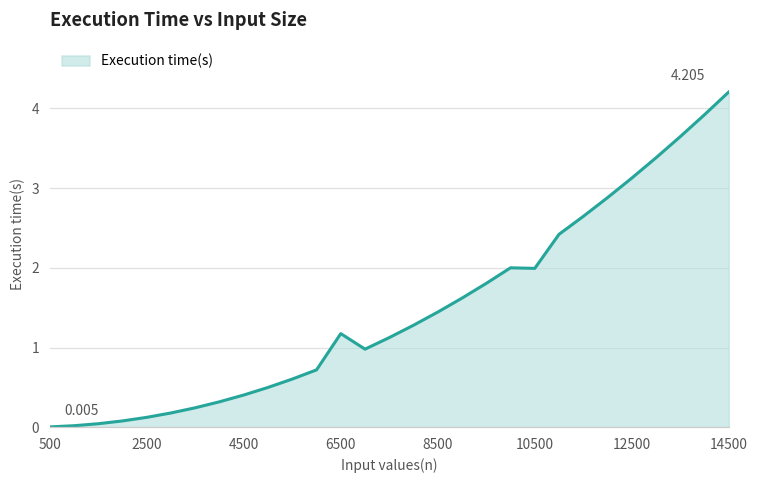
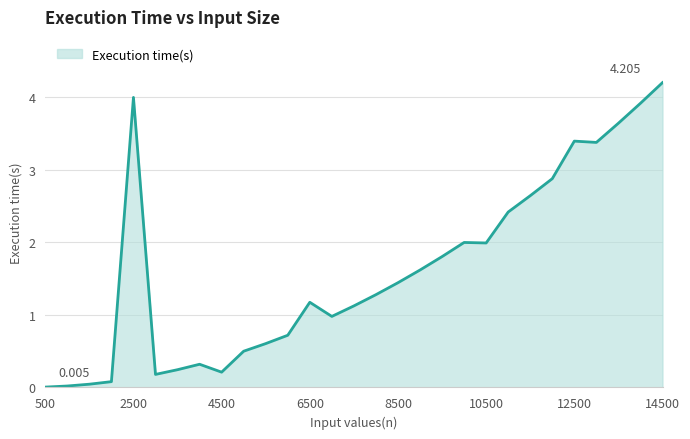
  {
-   "2500": 0.1,
-   "4500": 0.4,
+   "2500": 4.0,
+   "4500": 0.2,
    "6500": 1.2,
    "8500": 1.4,
    "10500": 2.0,
-   "12500": 3.1
+   "12500": 3.4
  }
